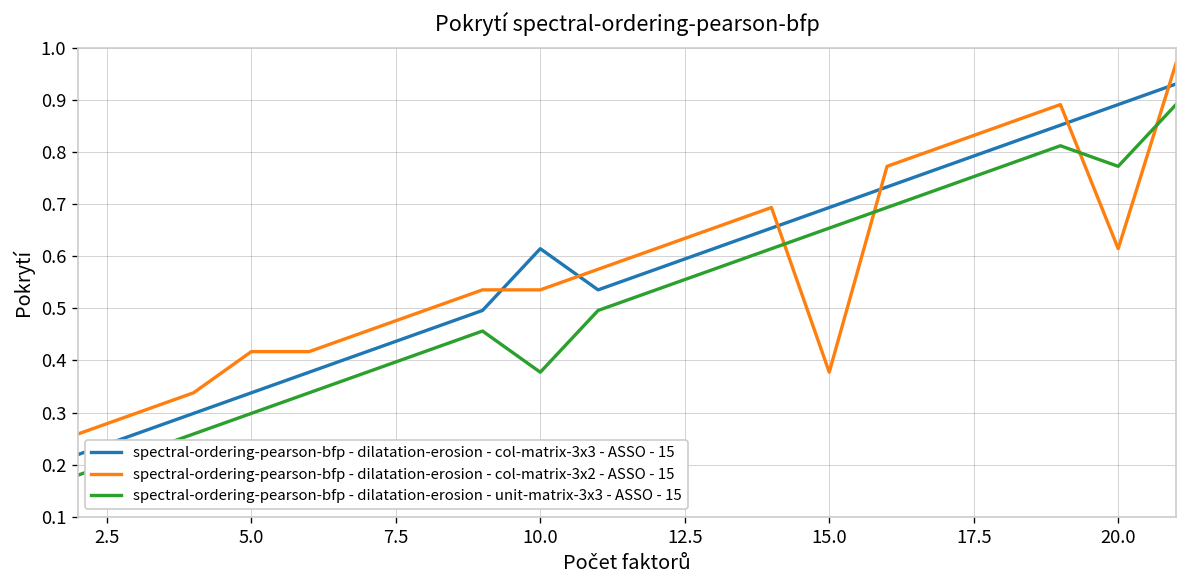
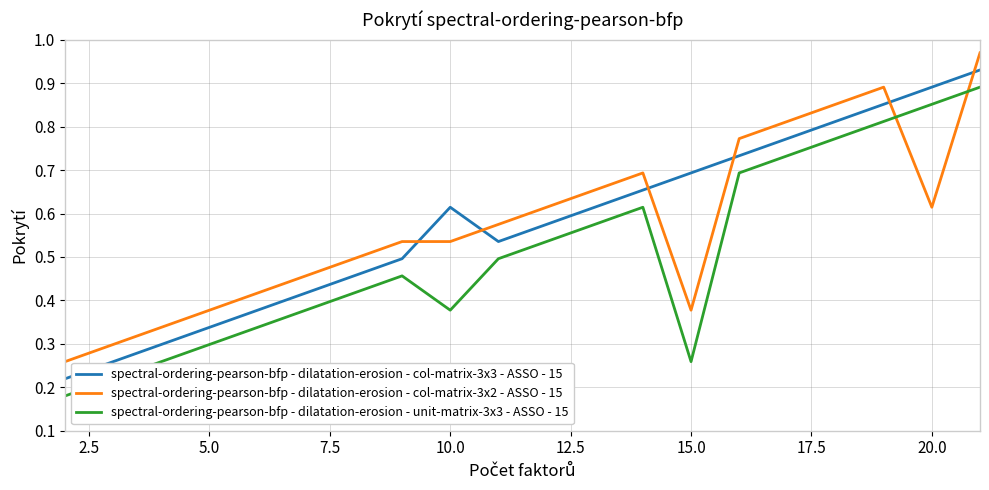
  {
    "spectral-ordering-pearson-bfp - dilatation-erosion - col-matrix-3x3 - ASSO - 15": {
      "5.0": 0.34,
      "10.0": 0.61,
      "15.0": 0.69,
      "20.0": 0.89
    },
    "spectral-ordering-pearson-bfp - dilatation-erosion - col-matrix-3x2 - ASSO - 15": {
-     "5.0": 0.42,
+     "5.0": 0.38,
      "10.0": 0.54,
      "15.0": 0.38,
      "20.0": 0.61
    },
    "spectral-ordering-pearson-bfp - dilatation-erosion - unit-matrix-3x3 - ASSO - 15": {
      "5.0": 0.30,
      "10.0": 0.38,
-     "15.0": 0.65,
-     "20.0": 0.77
+     "15.0": 0.26,
+     "20.0": 0.85
    }
  }
